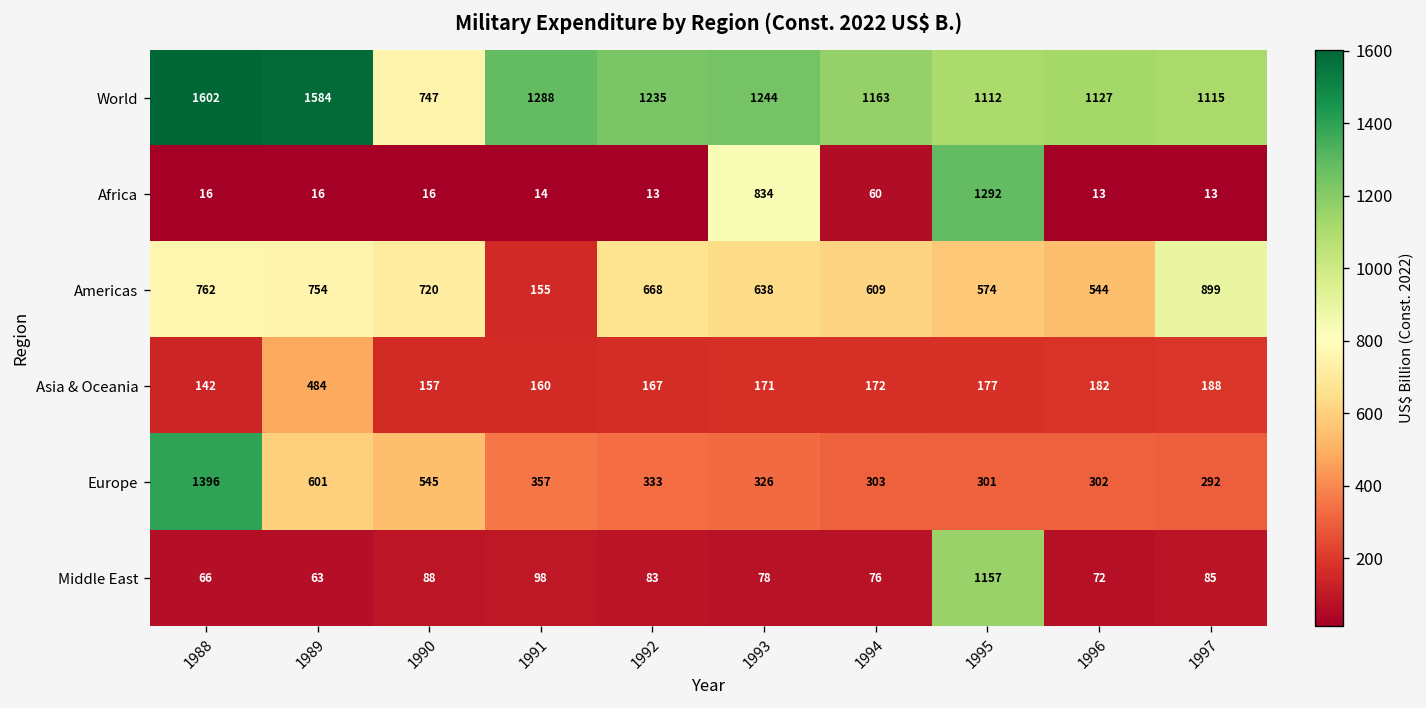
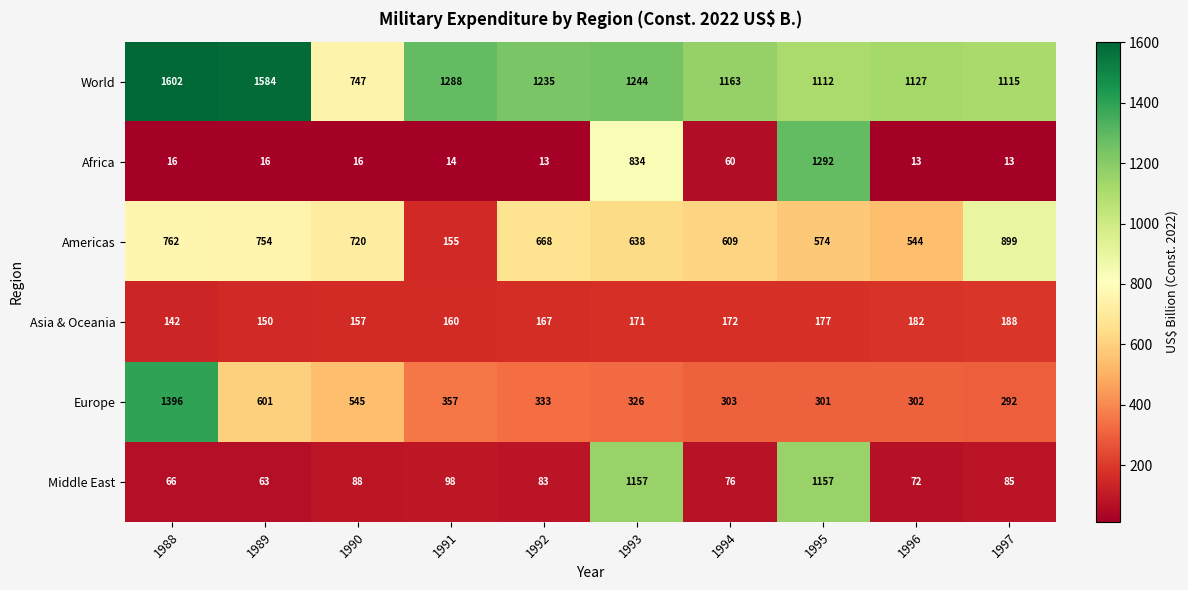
  {
    "World": {
      "1988": 1602,
      "1989": 1584,
      "1990": 747,
      "1991": 1288,
      "1992": 1235,
      "1993": 1244,
      "1994": 1163,
      "1995": 1112,
      "1996": 1127,
      "1997": 1115
    },
    "Africa": {
      "1988": 16,
      "1989": 16,
      "1990": 16,
      "1991": 14,
      "1992": 13,
      "1993": 834,
      "1994": 60,
      "1995": 1292,
      "1996": 13,
      "1997": 13
    },
    "Americas": {
      "1988": 762,
      "1989": 754,
      "1990": 720,
      "1991": 155,
      "1992": 668,
      "1993": 638,
      "1994": 609,
      "1995": 574,
      "1996": 544,
      "1997": 899
    },
    "Asia & Oceania": {
      "1988": 142,
-     "1989": 484,
+     "1989": 150,
      "1990": 157,
      "1991": 160,
      "1992": 167,
      "1993": 171,
      "1994": 172,
      "1995": 177,
      "1996": 182,
      "1997": 188
    },
    "Europe": {
      "1988": 1396,
      "1989": 601,
      "1990": 545,
      "1991": 357,
      "1992": 333,
      "1993": 326,
      "1994": 303,
      "1995": 301,
      "1996": 302,
      "1997": 292
    },
    "Middle East": {
      "1988": 66,
      "1989": 63,
      "1990": 88,
      "1991": 98,
      "1992": 83,
-     "1993": 78,
+     "1993": 1157,
      "1994": 76,
      "1995": 1157,
      "1996": 72,
      "1997": 85
    }
  }
